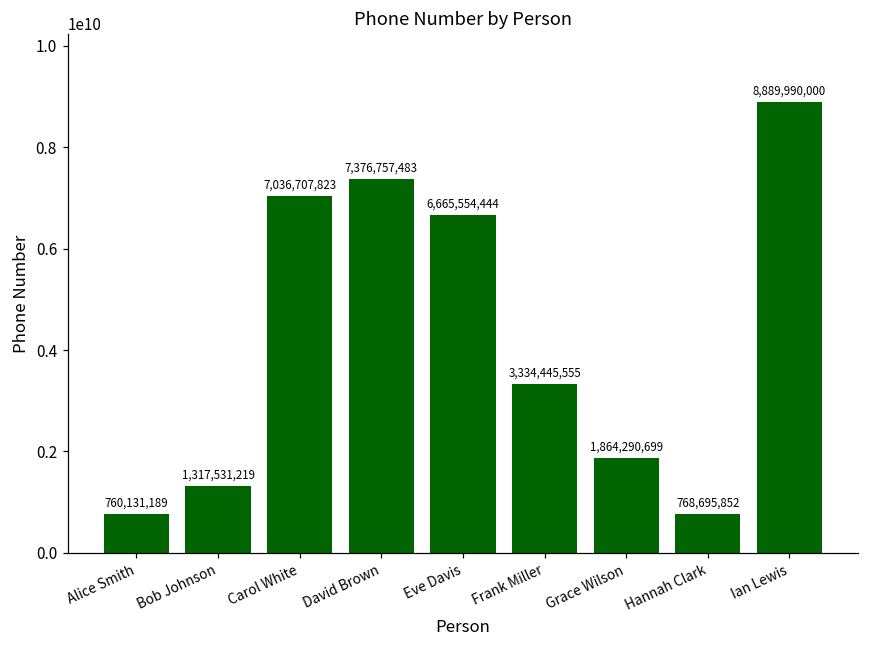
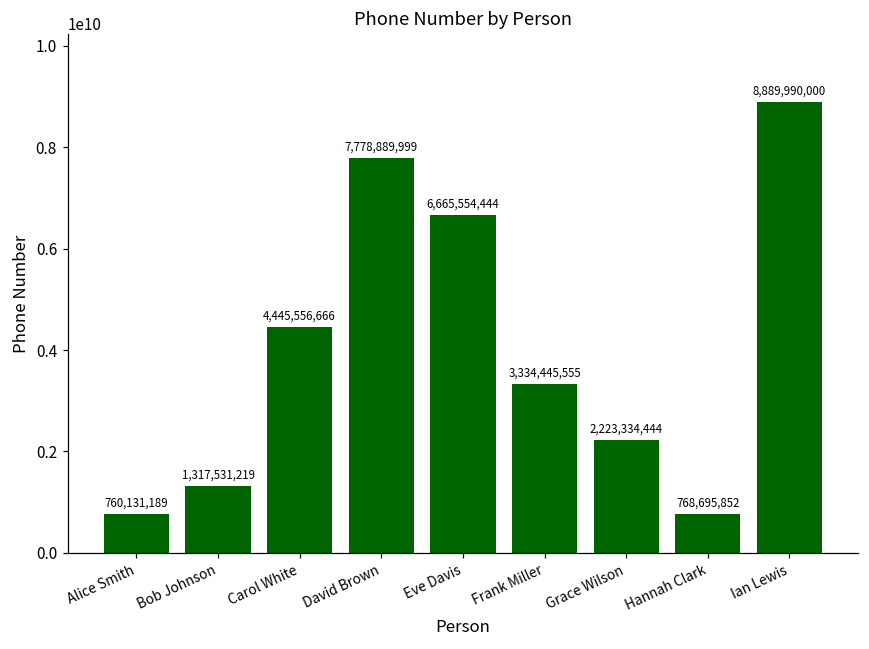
  {
    "Alice Smith": "760,131,189",
    "Bob Johnson": "1,317,531,219",
-   "Carol White": "7,036,707,823",
-   "David Brown": "7,376,757,483",
+   "Carol White": "4,445,556,666",
+   "David Brown": "7,778,889,999",
    "Eve Davis": "6,665,554,444",
    "Frank Miller": "3,334,445,555",
-   "Grace Wilson": "1,864,290,699",
+   "Grace Wilson": "2,223,334,444",
    "Hannah Clark": "768,695,852",
    "Ian Lewis": "8,889,990,000"
  }
